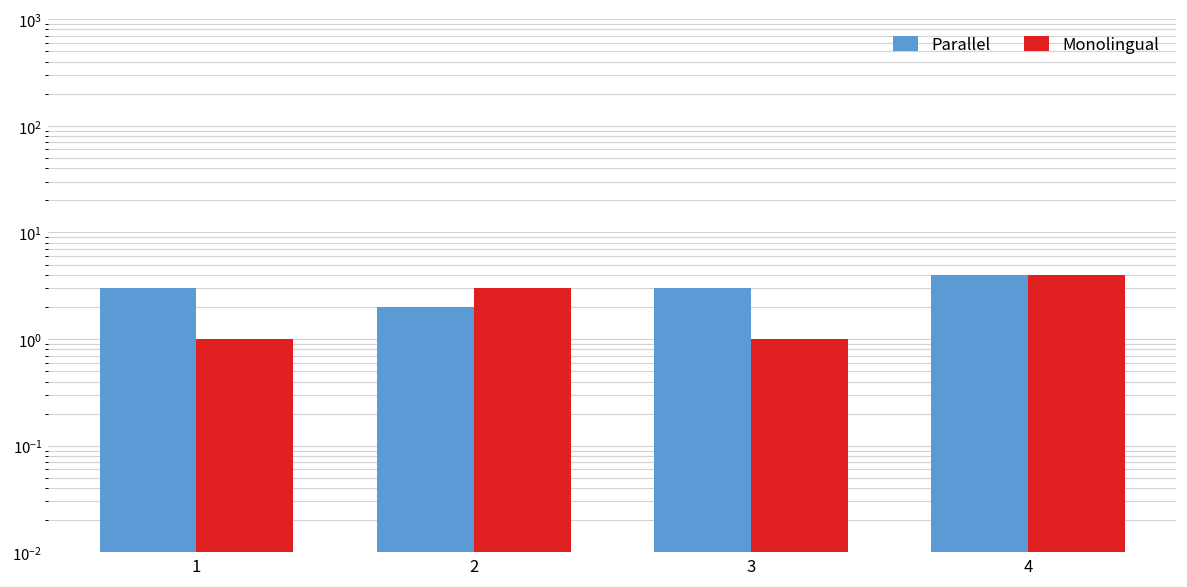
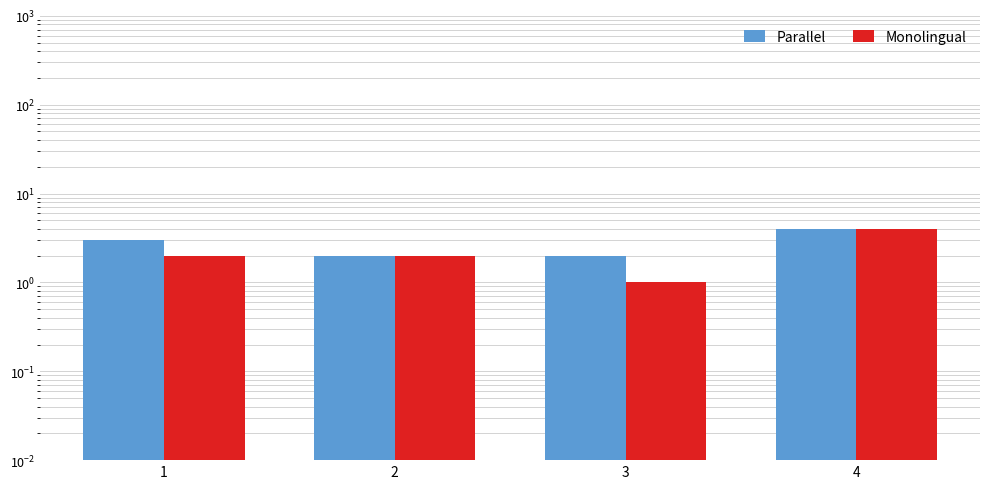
  {
    "Parallel": {
      "1": 3,
      "2": 2,
-     "3": 3,
+     "3": 2,
      "4": 4
    },
    "Monolingual": {
-     "1": 1,
-     "2": 3,
+     "1": 2,
+     "2": 2,
      "3": 1,
      "4": 4
    }
  }
